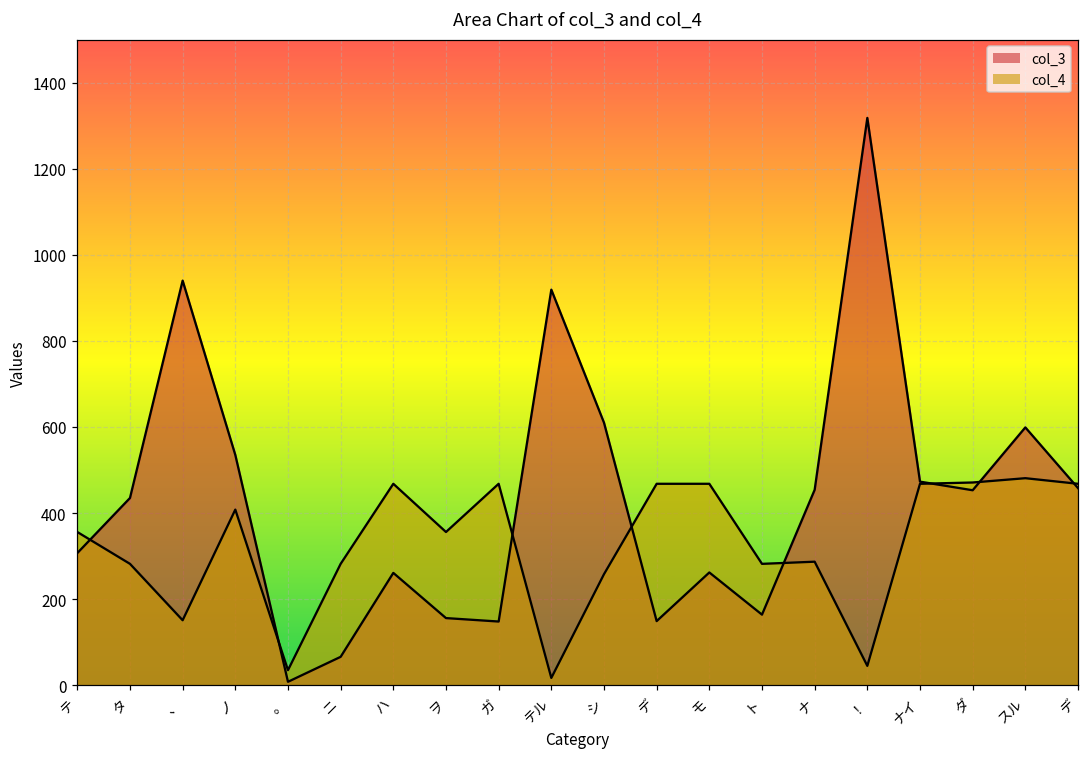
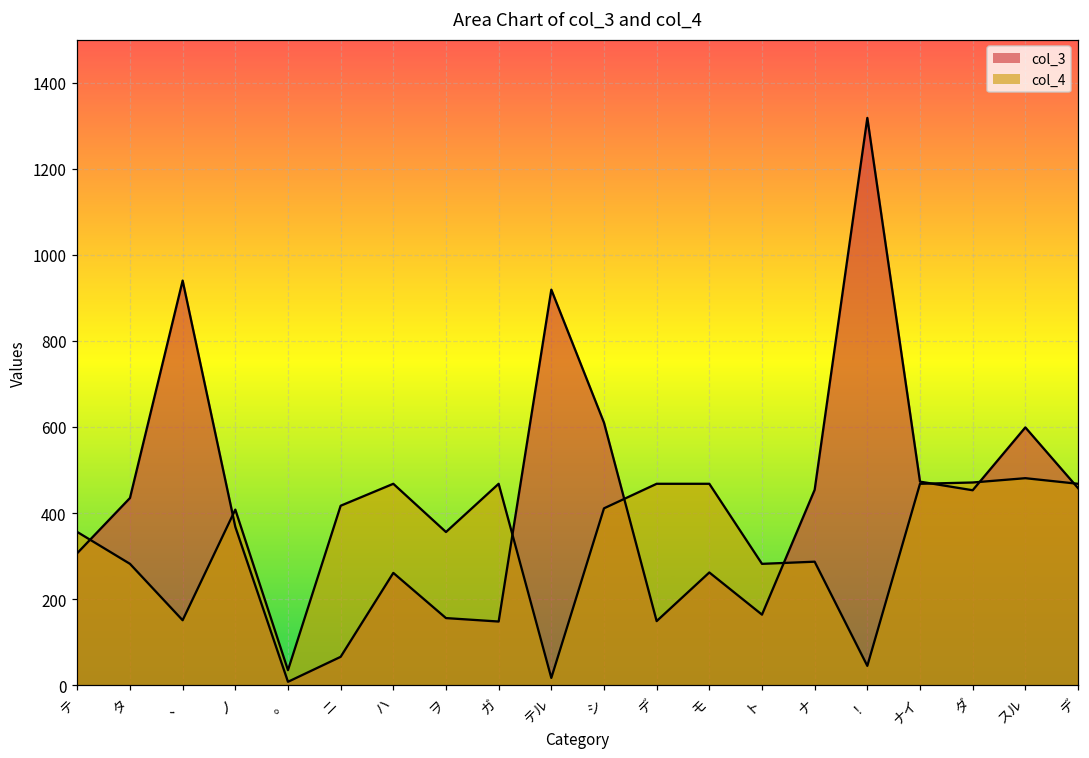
  {
    "col_3": {
      "テ": 310,
      "タ": 440,
      "、": 940,
-     "ノ": 540,
+     "ノ": 370,
      "。": 10,
      "ニ": 70,
      "ハ": 260,
      "ヲ": 160,
      "ガ": 150,
      "テル": 920,
      "シ": 610,
      "モ": 260,
      "ト": 160,
      "ナ": 450,
      "！": 1320,
      "ダ": 450,
      "スル": 600
    },
    "col_4": {
      "テ": 360,
      "タ": 280,
      "、": 150,
      "ノ": 410,
      "。": 40,
-     "ニ": 280,
+     "ニ": 420,
      "ハ": 470,
      "ヲ": 360,
      "ガ": 470,
      "テル": 20,
-     "シ": 260,
+     "シ": 410,
      "モ": 470,
      "ト": 280,
      "ナ": 290,
      "！": 50,
      "ダ": 470,
      "スル": 480
    }
  }
